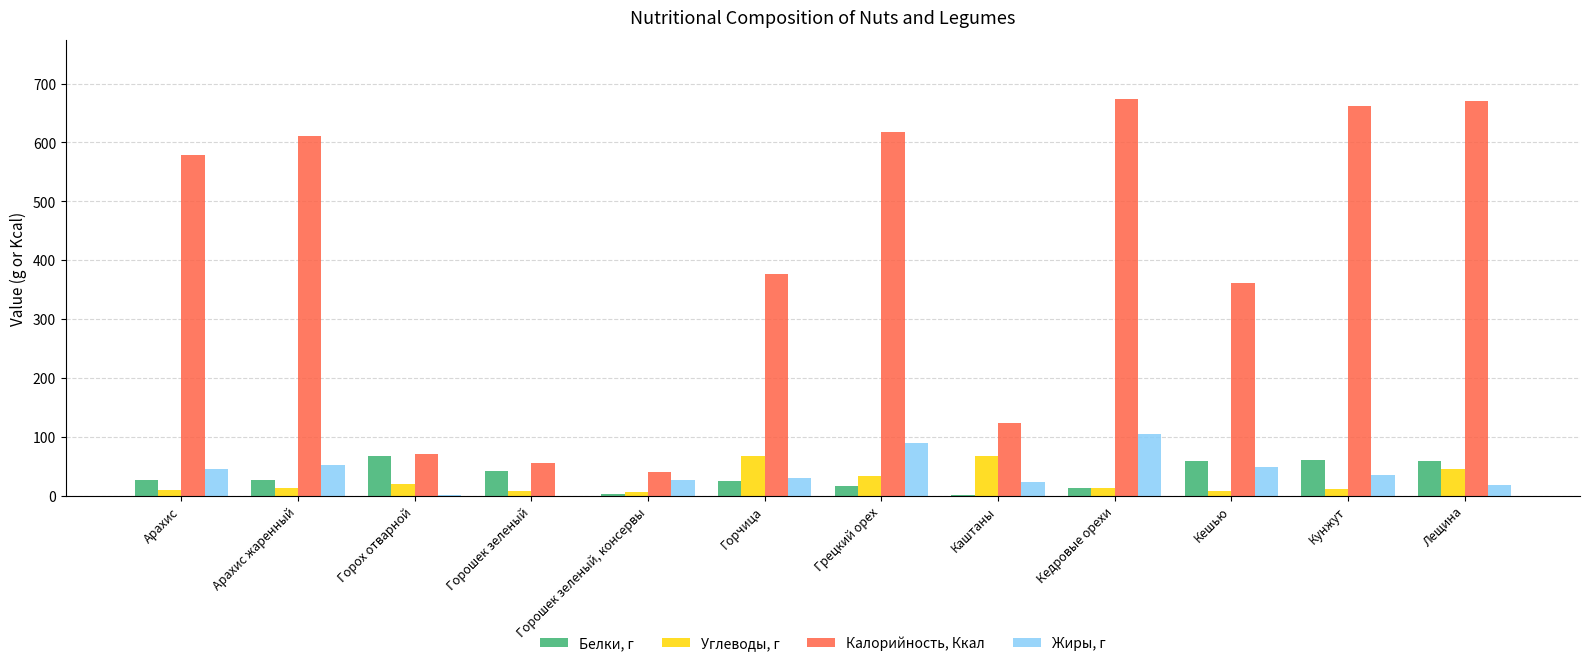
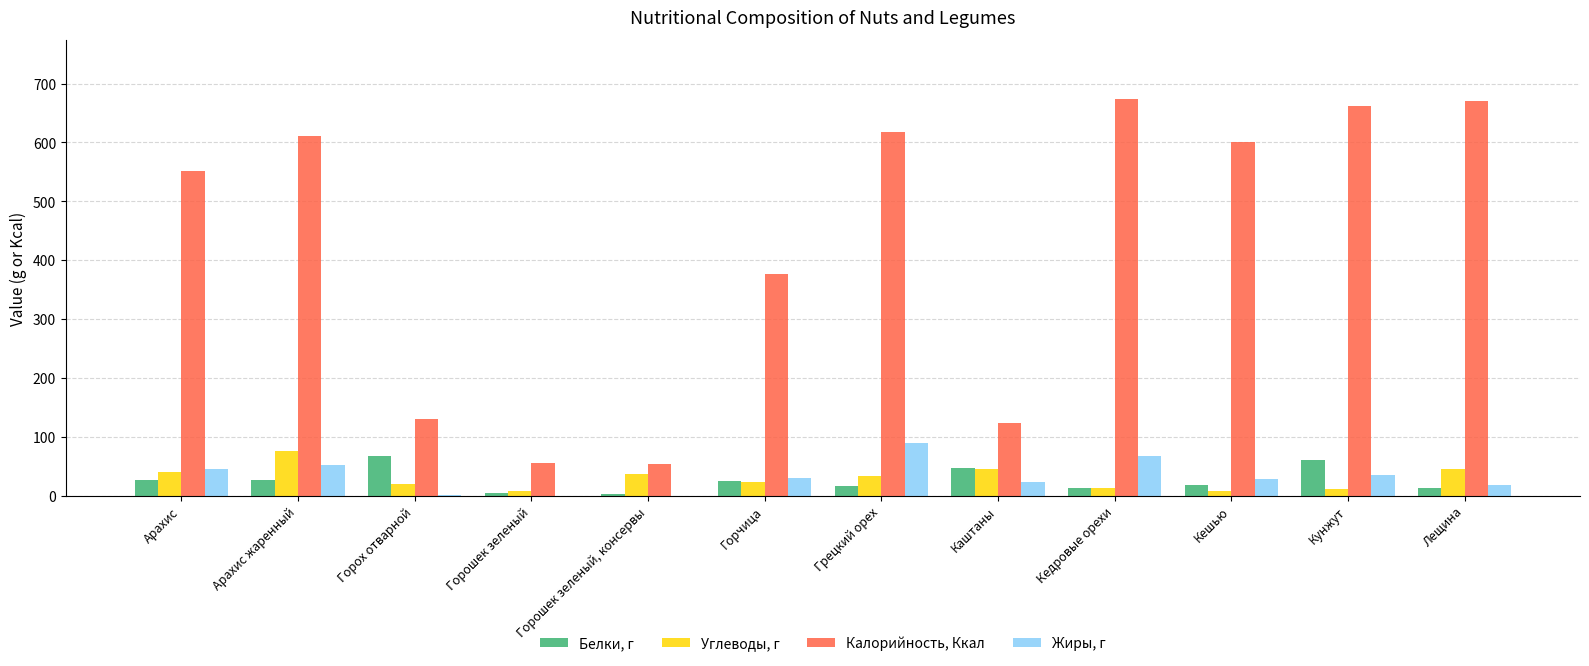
  {
    "Белки, г": {
      "Арахис": 30,
      "Арахис жаренный": 30,
      "Горох отварной": 70,
-     "Горошек зеленый": 40,
+     "Горошек зеленый": 10,
      "Горчица": 30,
      "Грецкий орех": 20,
-     "Каштаны": 0,
+     "Каштаны": 50,
      "Кедровые орехи": 10,
-     "Кешью": 60,
+     "Кешью": 20,
      "Кунжут": 60,
-     "Лещина": 60
+     "Лещина": 10
    },
    "Углеводы, г": {
-     "Арахис": 10,
-     "Арахис жаренный": 10,
+     "Арахис": 40,
+     "Арахис жаренный": 80,
      "Горох отварной": 20,
      "Горошек зеленый": 10,
-     "Горошек зеленый, консервы": 10,
-     "Горчица": 70,
+     "Горошек зеленый, консервы": 40,
+     "Горчица": 20,
      "Грецкий орех": 30,
-     "Каштаны": 70,
+     "Каштаны": 50,
      "Кедровые орехи": 10,
      "Кешью": 10,
      "Кунжут": 10,
      "Лещина": 50
    },
    "Калорийность, Ккал": {
-     "Арахис": 580,
+     "Арахис": 550,
      "Арахис жаренный": 610,
-     "Горох отварной": 70,
+     "Горох отварной": 130,
      "Горошек зеленый": 60,
-     "Горошек зеленый, консервы": 40,
+     "Горошек зеленый, консервы": 50,
      "Горчица": 380,
      "Грецкий орех": 620,
      "Каштаны": 120,
      "Кедровые орехи": 670,
-     "Кешью": 360,
+     "Кешью": 600,
      "Кунжут": 660,
      "Лещина": 670
    },
    "Жиры, г": {
      "Арахис": 50,
      "Арахис жаренный": 50,
-     "Горошек зеленый, консервы": 30,
+     "Горошек зеленый, консервы": 0,
      "Горчица": 30,
      "Грецкий орех": 90,
      "Каштаны": 20,
-     "Кедровые орехи": 110,
-     "Кешью": 50,
+     "Кедровые орехи": 70,
+     "Кешью": 30,
      "Кунжут": 30,
      "Лещина": 20
    }
  }
